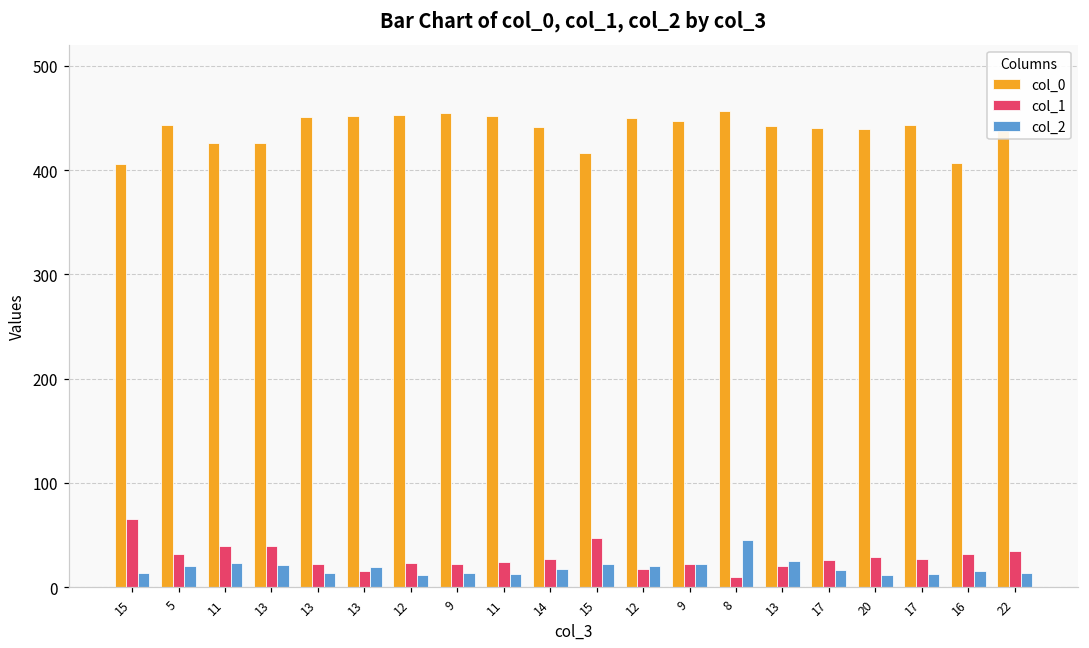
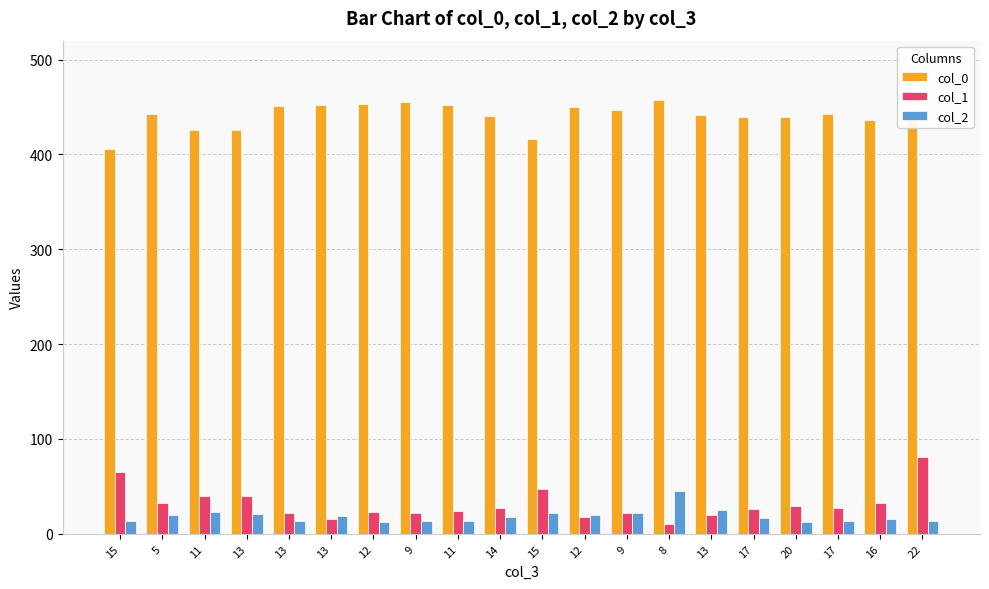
  {
    "col_0": {
      "5": 440,
      "14": 440,
      "8": 460,
      "20": 440,
-     "16": 410
+     "16": 440
    },
    "col_1": {
      "5": 30,
      "14": 30,
      "8": 10,
      "20": 30,
      "16": 30,
-     "22": 40
+     "22": 80
    },
    "col_2": {
      "5": 20,
      "14": 20,
      "8": 50,
      "20": 10,
      "16": 20,
      "22": 10
    }
  }
